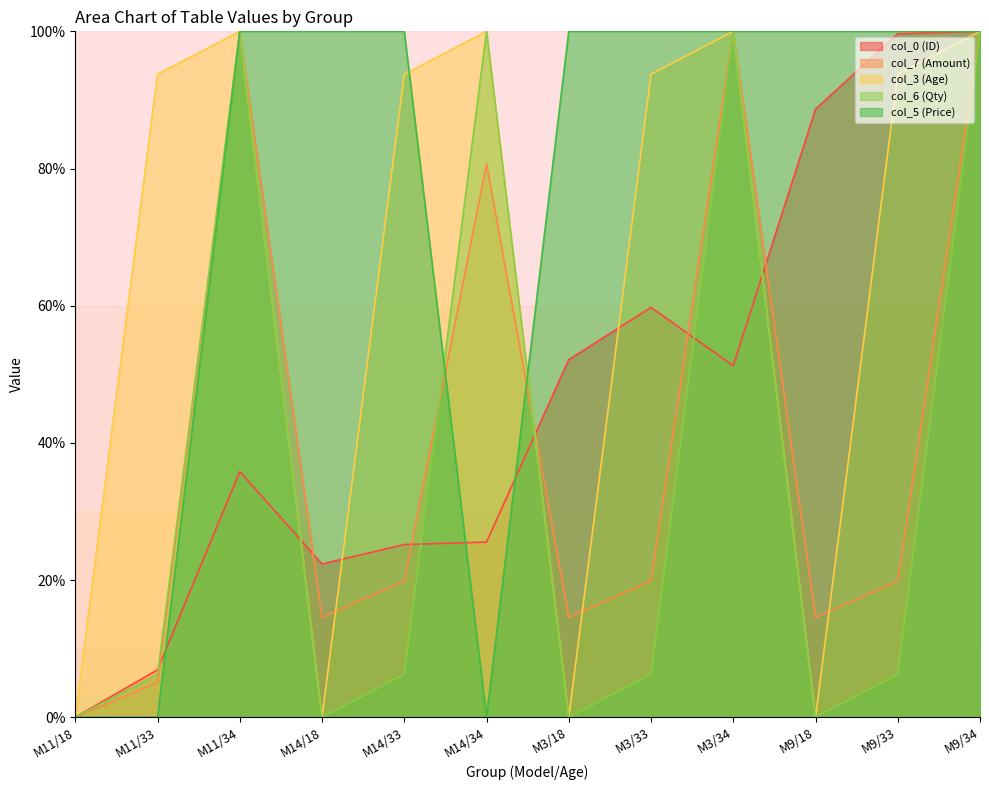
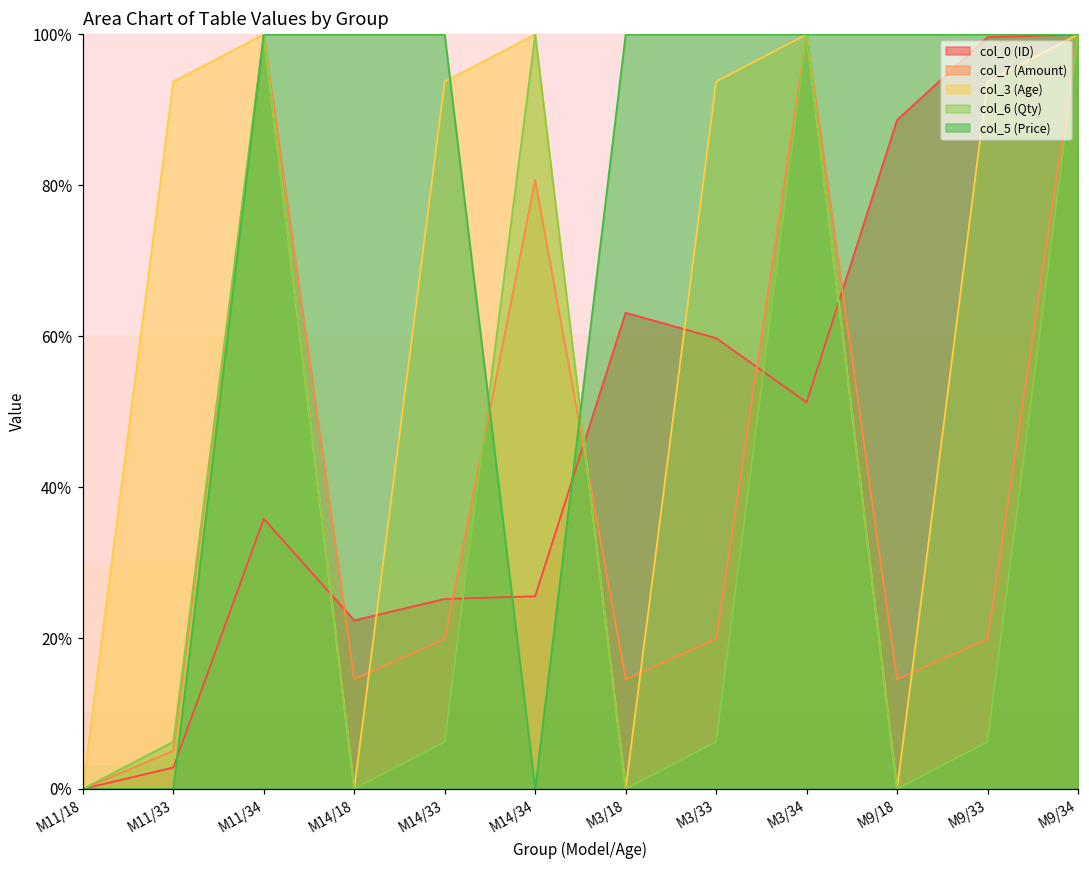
  {
    "col_0 (ID)": {
-     "M11/33": "7%",
+     "M11/33": "3%",
      "M11/34": "36%",
      "M14/18": "22%",
      "M14/33": "25%",
      "M14/34": "26%",
-     "M3/18": "52%",
+     "M3/18": "63%",
      "M3/33": "60%",
      "M3/34": "51%",
      "M9/18": "89%"
    },
    "col_6 (Qty)": {
      "M11/33": "6%",
      "M14/33": "6%",
      "M3/33": "6%",
      "M9/33": "6%"
    },
    "col_5 (Price)": {
      "M11/33": "0%",
      "M14/18": "100%",
      "M14/33": "100%",
      "M14/34": "0%",
      "M3/18": "100%",
      "M3/33": "100%",
      "M9/18": "100%"
    }
  }
